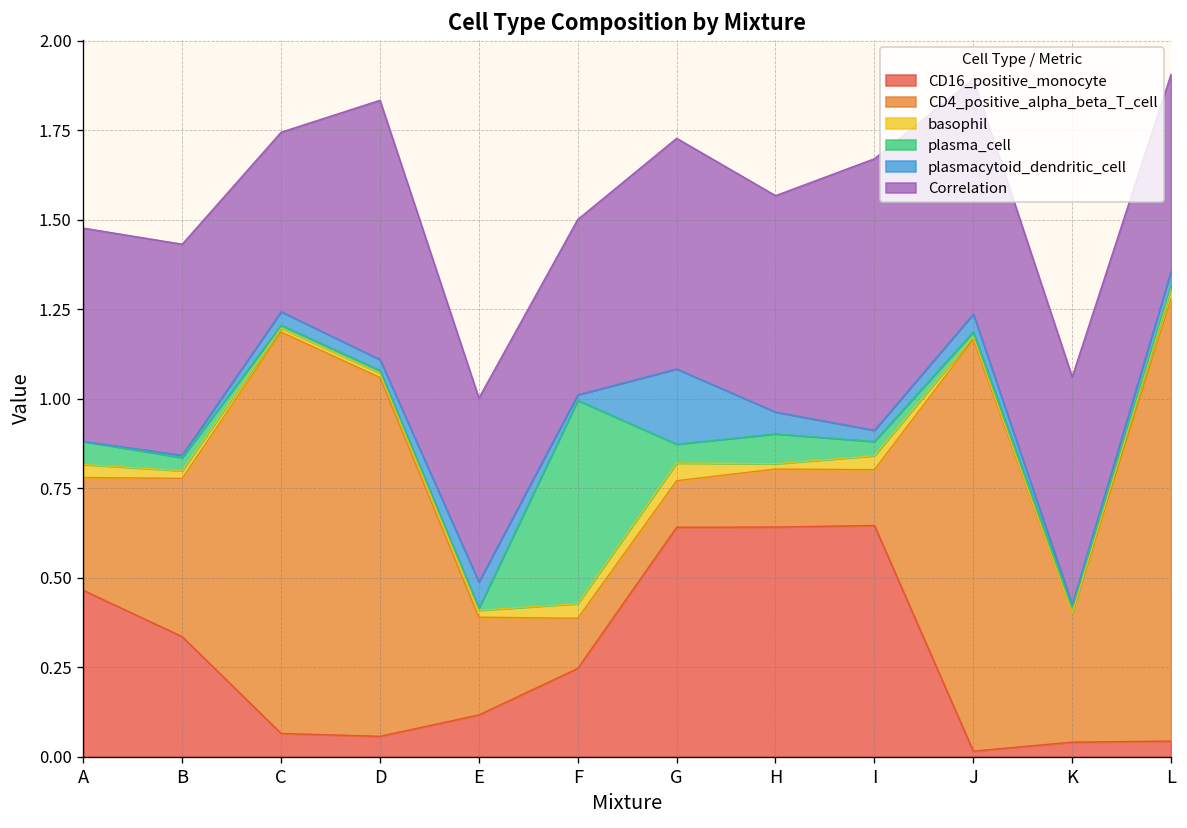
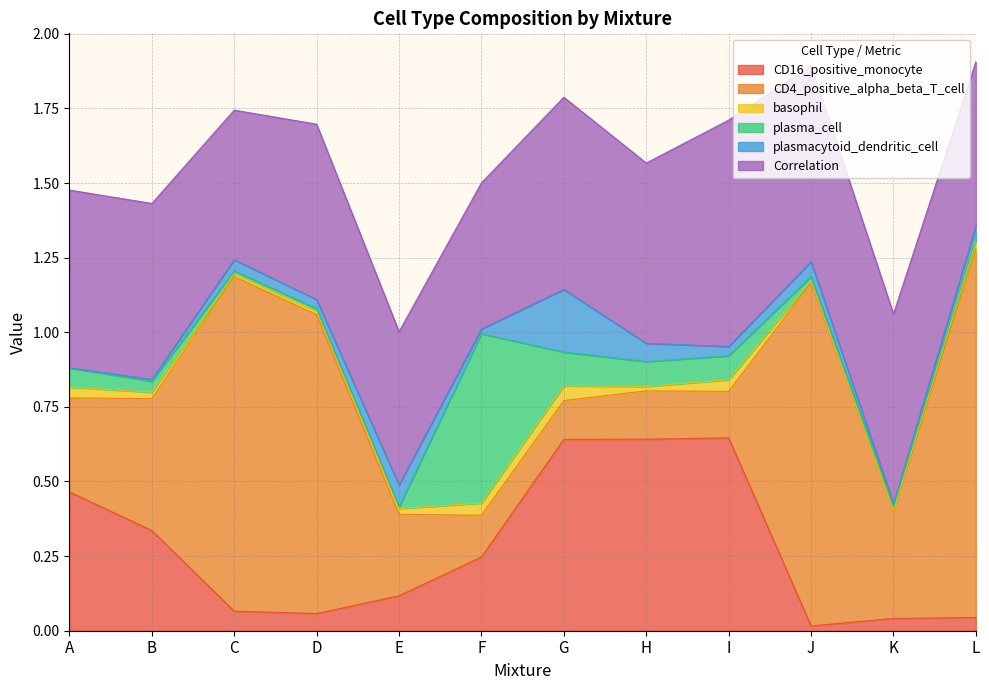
  {
    "basophil": {
      "A": 0.04,
      "B": 0.02,
      "F": 0.04,
      "G": 0.05,
      "H": 0.01,
      "I": 0.04,
      "L": 0.03
    },
    "plasma_cell": {
      "F": 0.57,
-     "G": 0.05,
+     "G": 0.11,
      "H": 0.08,
-     "I": 0.04,
+     "I": 0.08,
      "J": 0.01,
      "L": 0.01
    },
    "plasmacytoid_dendritic_cell": {
      "C": 0.04,
      "D": 0.03,
      "E": 0.07,
      "F": 0.02,
      "G": 0.21,
      "H": 0.06,
      "I": 0.03,
      "J": 0.05,
      "L": 0.04
    },
    "Correlation": {
      "A": 0.60,
      "B": 0.59,
      "C": 0.50,
-     "D": 0.72,
+     "D": 0.59,
      "E": 0.51,
      "F": 0.49,
      "G": 0.64,
      "H": 0.60,
      "I": 0.76,
      "K": 0.64,
      "L": 0.55
    }
  }
